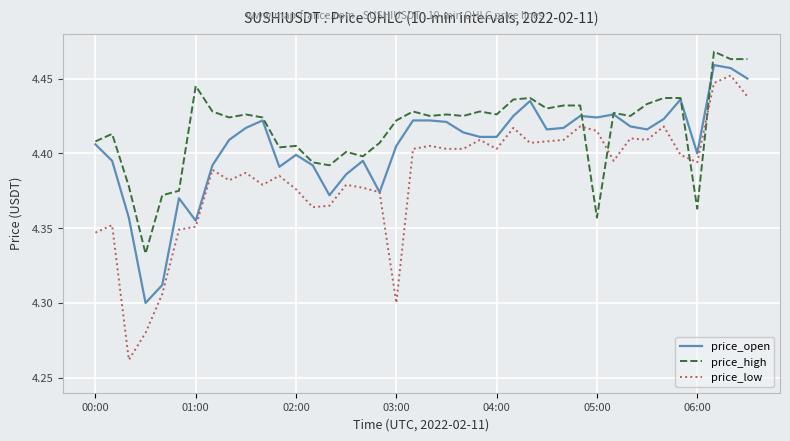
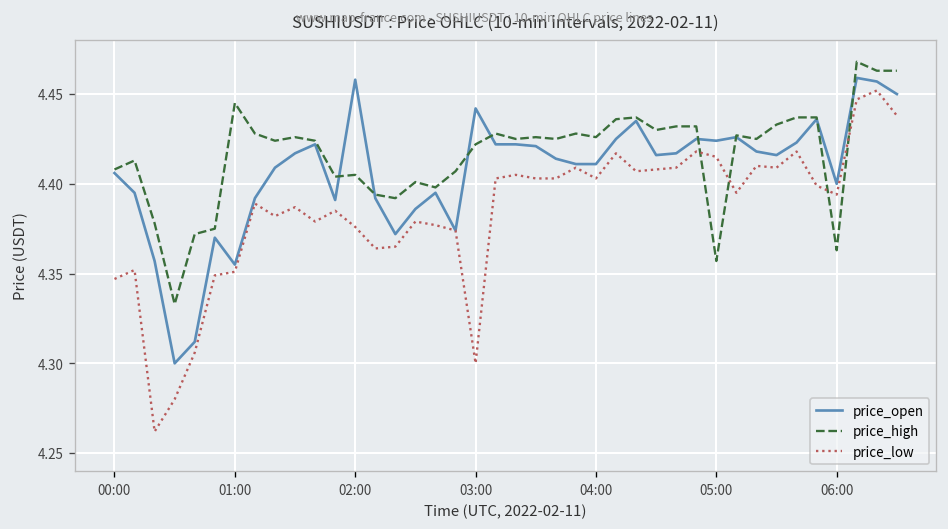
  {
    "price_open": {
      "00:00": 4.406,
      "01:00": 4.355,
-     "02:00": 4.399,
-     "03:00": 4.405,
+     "02:00": 4.458,
+     "03:00": 4.442,
      "04:00": 4.411,
      "05:00": 4.424,
      "06:00": 4.400
    },
    "price_high": {
      "00:00": 4.408,
      "01:00": 4.445,
      "02:00": 4.405,
      "03:00": 4.422,
      "04:00": 4.426,
      "05:00": 4.357,
      "06:00": 4.363
    },
    "price_low": {
      "00:00": 4.347,
      "01:00": 4.351,
      "02:00": 4.376,
      "03:00": 4.300,
      "04:00": 4.403,
      "05:00": 4.415,
      "06:00": 4.394
    }
  }
